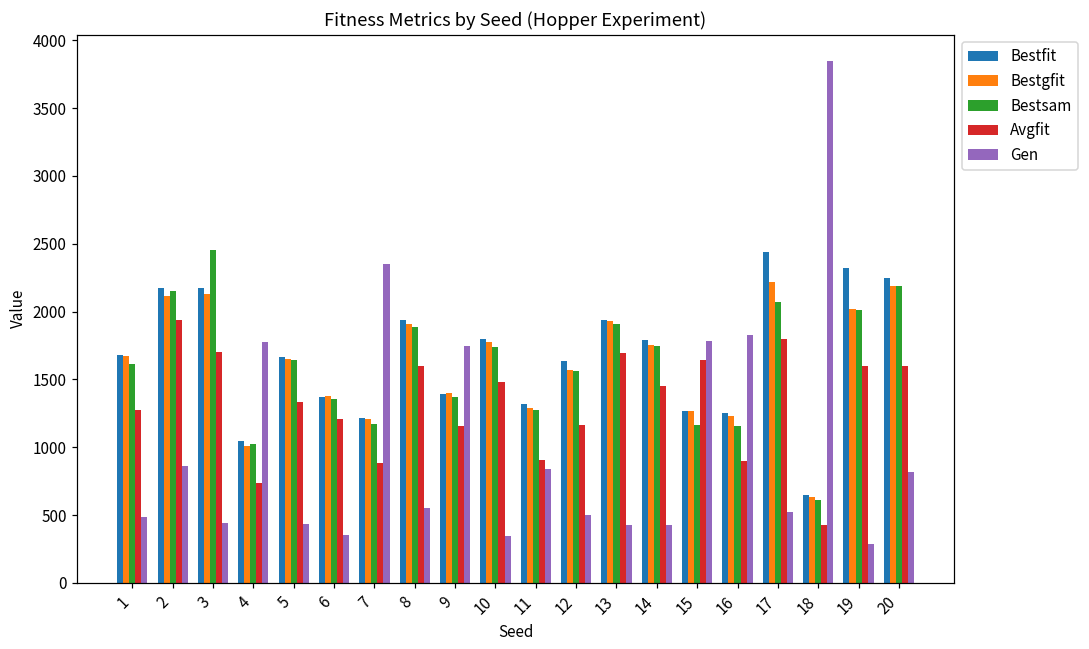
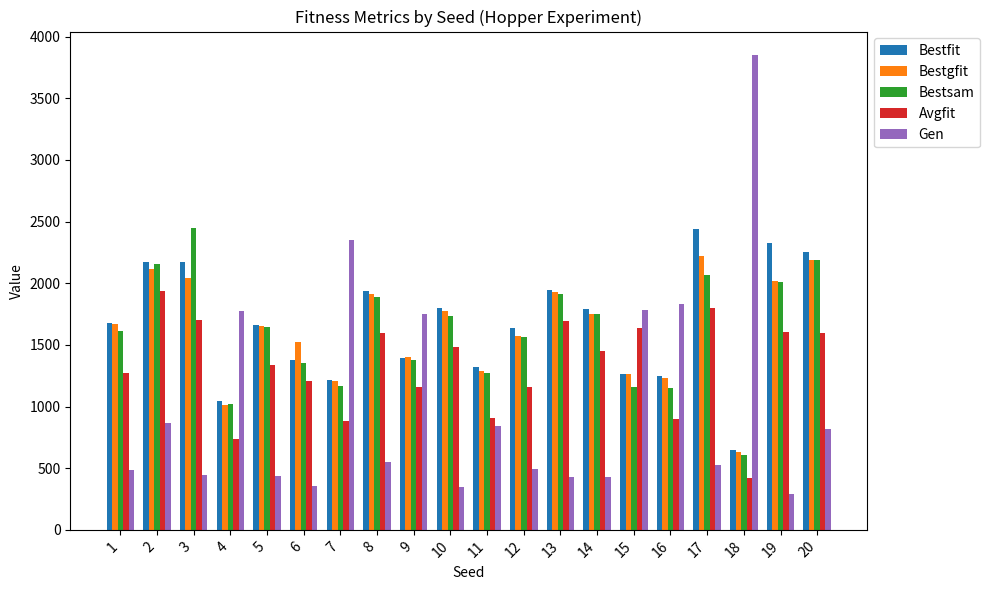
  {
    "Bestfit": {
      "1": 1680,
      "2": 2170,
      "3": 2170,
      "4": 1050,
      "5": 1660,
      "6": 1370,
      "7": 1220,
      "8": 1940,
      "9": 1390,
      "10": 1800,
      "11": 1320,
      "12": 1640,
      "13": 1940,
      "14": 1790,
      "15": 1260,
      "16": 1250,
      "17": 2440,
      "18": 640,
      "19": 2320,
      "20": 2250
    },
    "Bestgfit": {
      "1": 1670,
      "2": 2110,
-     "3": 2130,
+     "3": 2040,
      "4": 1010,
      "5": 1650,
-     "6": 1380,
+     "6": 1520,
      "7": 1210,
      "8": 1910,
      "9": 1400,
      "10": 1780,
      "11": 1290,
      "12": 1570,
      "13": 1930,
      "14": 1750,
      "15": 1260,
      "16": 1230,
      "17": 2220,
      "18": 630,
      "19": 2020,
      "20": 2190
    },
    "Bestsam": {
      "1": 1610,
      "2": 2150,
      "3": 2450,
      "4": 1020,
      "5": 1650,
      "6": 1360,
      "7": 1170,
      "8": 1890,
      "9": 1370,
      "10": 1740,
      "11": 1270,
      "12": 1560,
      "13": 1910,
      "14": 1750,
      "15": 1160,
      "16": 1150,
      "17": 2070,
      "18": 610,
      "19": 2010,
      "20": 2190
    },
    "Avgfit": {
      "1": 1280,
      "2": 1940,
      "3": 1710,
      "4": 740,
      "5": 1340,
      "6": 1210,
      "7": 880,
      "8": 1600,
      "9": 1160,
      "10": 1480,
      "11": 910,
      "12": 1160,
      "13": 1700,
      "14": 1450,
      "15": 1640,
      "16": 900,
      "17": 1800,
      "18": 420,
      "19": 1600,
      "20": 1600
    },
    "Gen": {
      "1": 480,
      "2": 860,
      "3": 440,
      "4": 1780,
      "5": 430,
      "6": 350,
      "7": 2350,
      "8": 550,
      "9": 1750,
      "10": 350,
      "11": 840,
      "12": 500,
      "13": 430,
      "14": 430,
      "15": 1790,
      "16": 1830,
      "17": 530,
      "18": 3850,
      "19": 290,
      "20": 820
    }
  }
